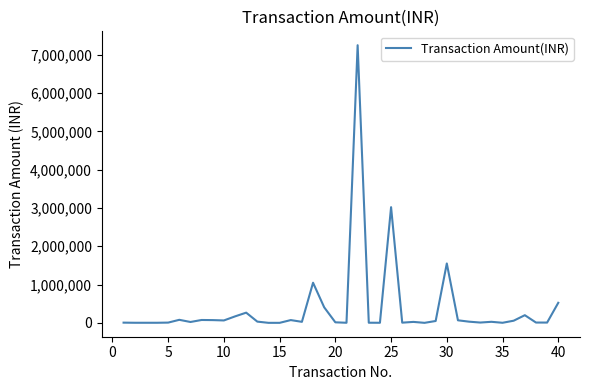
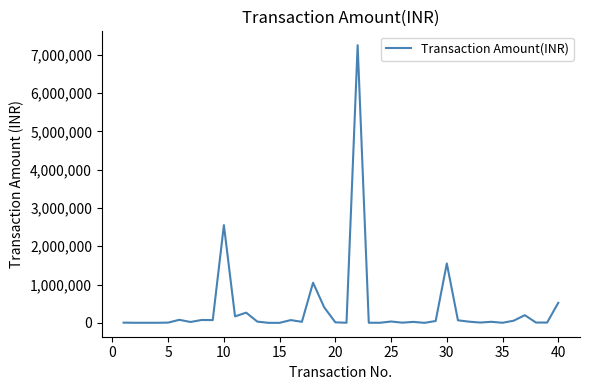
  {
    "5": "0",
-   "10": "100,000",
+   "10": "2,600,000",
    "15": "0",
    "20": "0",
-   "25": "3,000,000",
+   "25": "0",
    "30": "1,600,000",
    "35": "0",
    "40": "500,000"
  }
